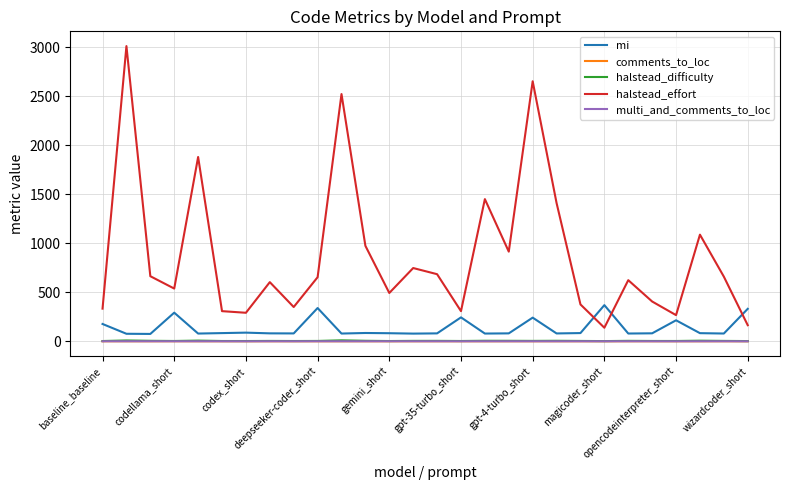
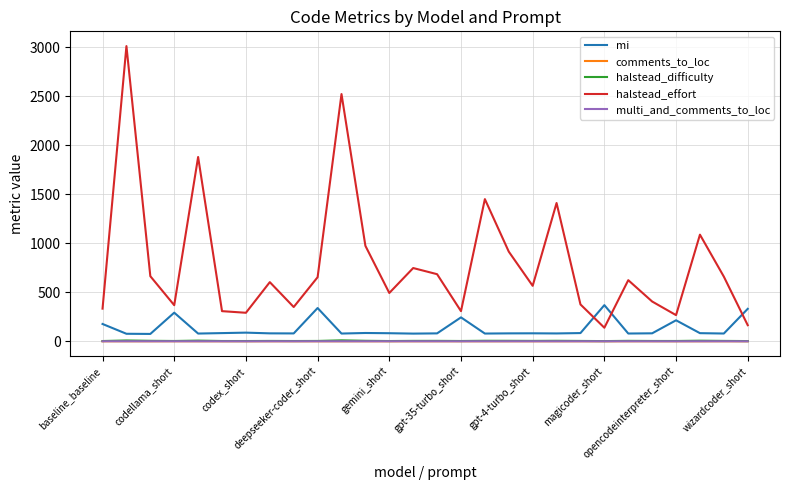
  {
    "mi": {
      "baseline_baseline": 200,
      "codellama_short": 300,
      "codex_short": 100,
      "deepseeker-coder_short": 300,
      "gemini_short": 100,
      "gpt-35-turbo_short": 200,
-     "gpt-4-turbo_short": 200,
+     "gpt-4-turbo_short": 100,
      "magicoder_short": 400,
      "opencodeinterpreter_short": 200,
      "wizardcoder_short": 300
    },
    "halstead_effort": {
      "baseline_baseline": 300,
-     "codellama_short": 500,
+     "codellama_short": 400,
      "codex_short": 300,
      "deepseeker-coder_short": 700,
      "gemini_short": 500,
      "gpt-35-turbo_short": 300,
-     "gpt-4-turbo_short": 2700,
+     "gpt-4-turbo_short": 600,
      "magicoder_short": 100,
      "opencodeinterpreter_short": 300,
      "wizardcoder_short": 200
    }
  }
